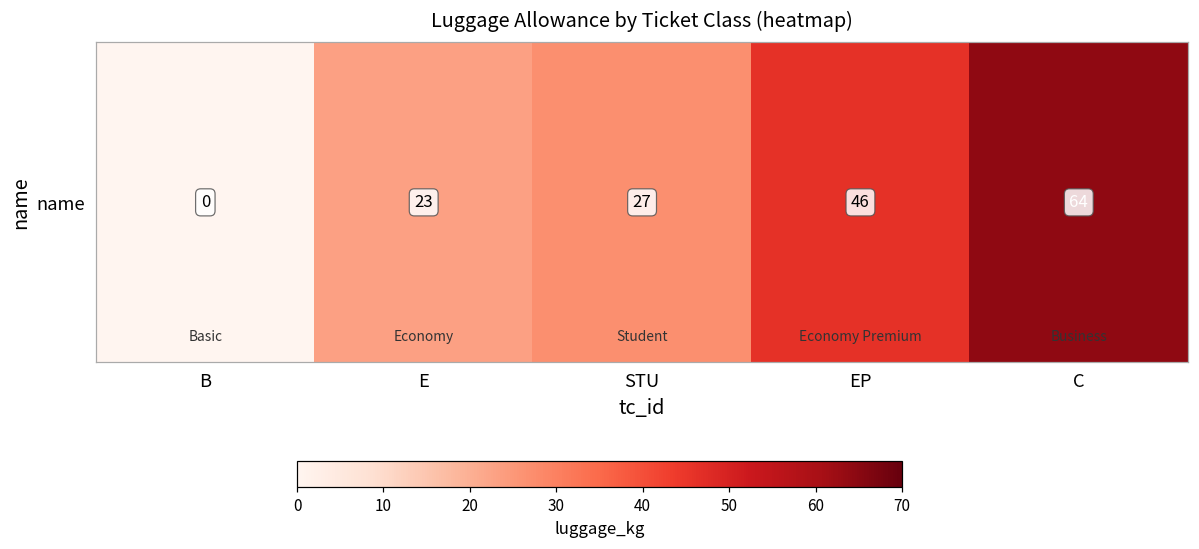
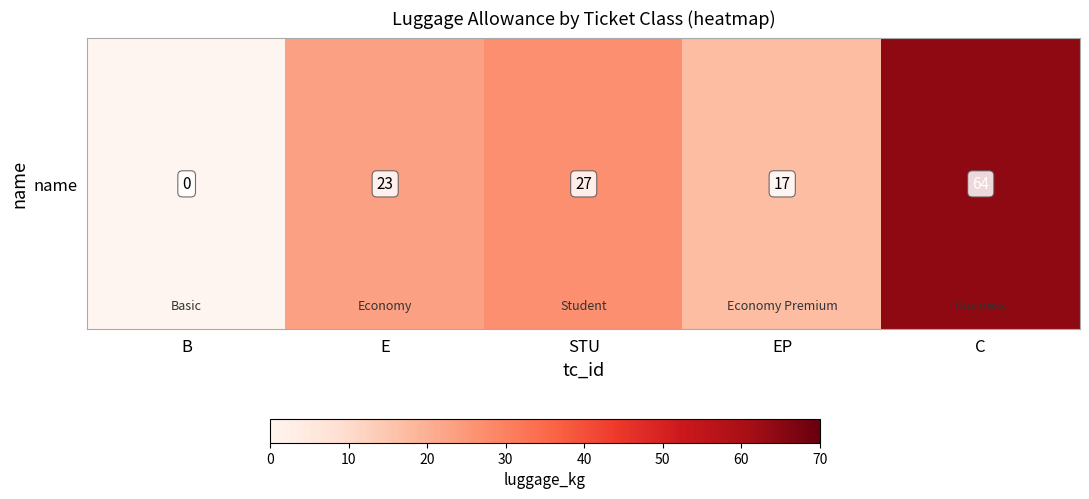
  {
    "name": {
-     "EP": 46
+     "EP": 17
    }
  }
